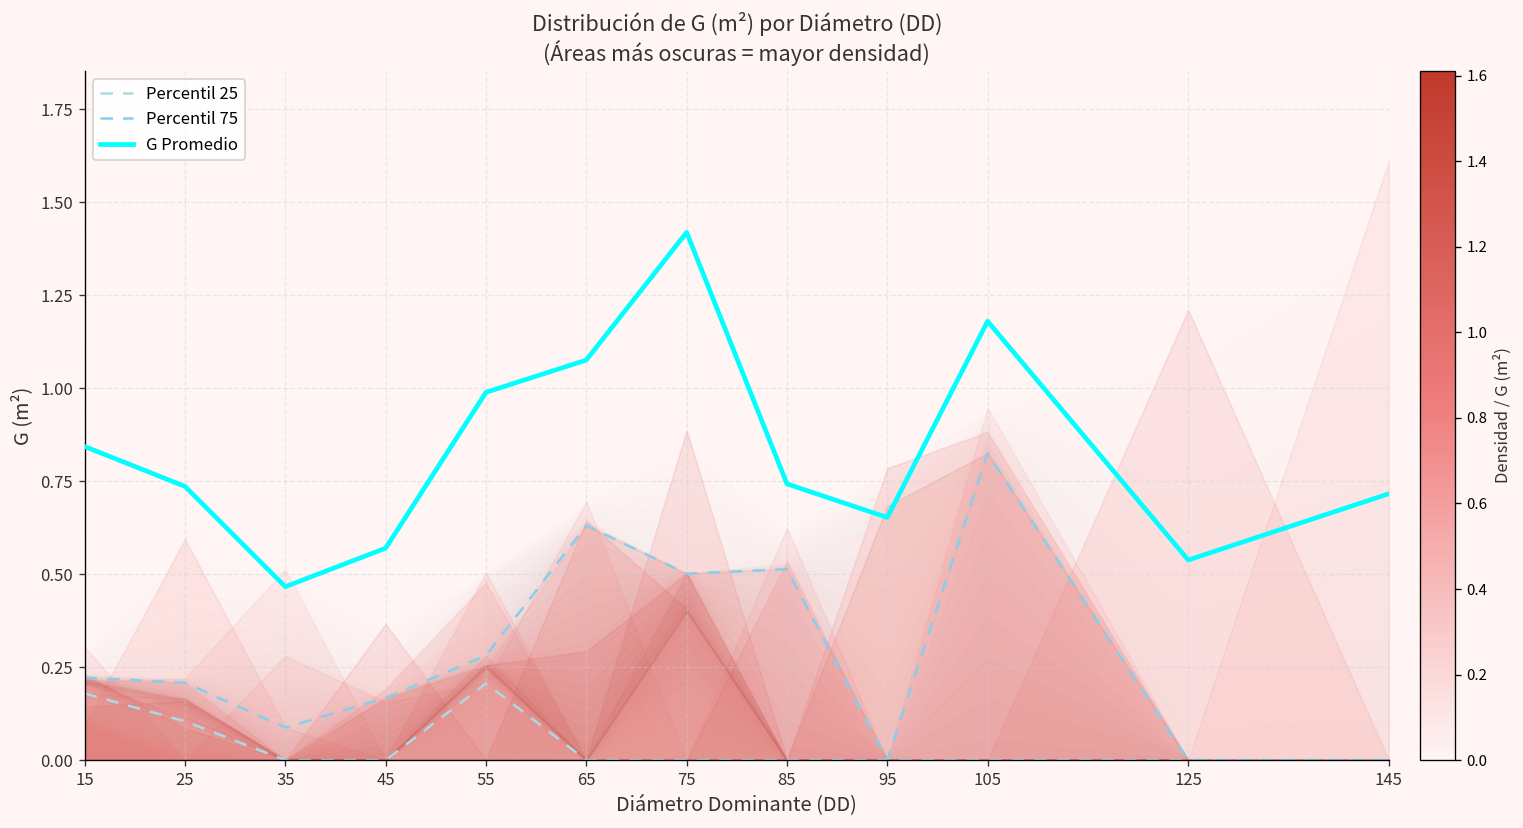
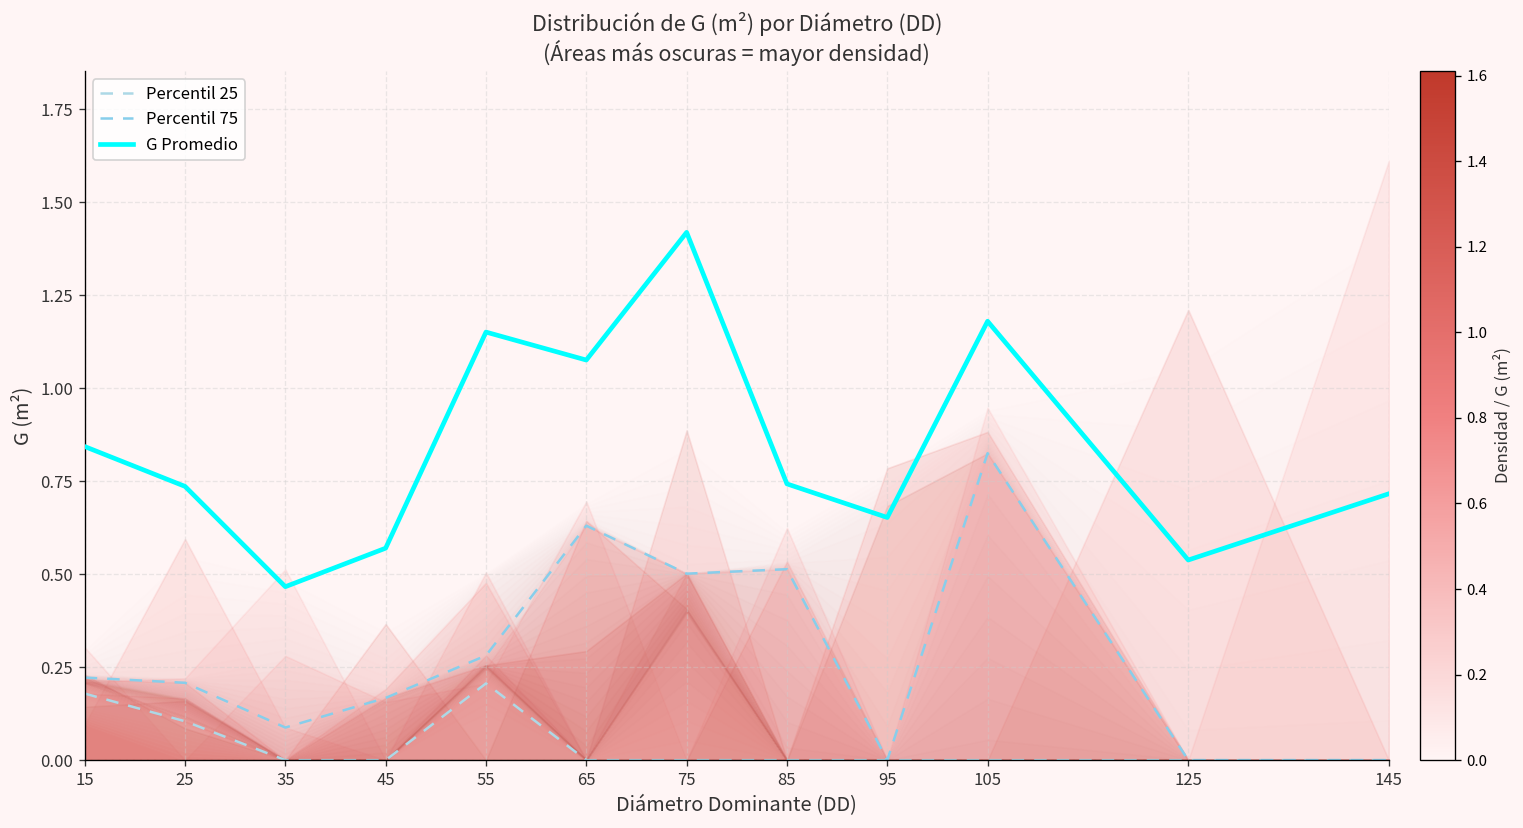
  {
    "G Promedio": {
      "15": 0.84,
      "25": 0.74,
      "35": 0.47,
      "45": 0.57,
-     "55": 0.99,
+     "55": 1.15,
      "65": 1.08,
      "75": 1.42,
      "85": 0.74,
      "95": 0.65,
      "105": 1.18,
      "125": 0.54,
      "145": 0.72
    }
  }
